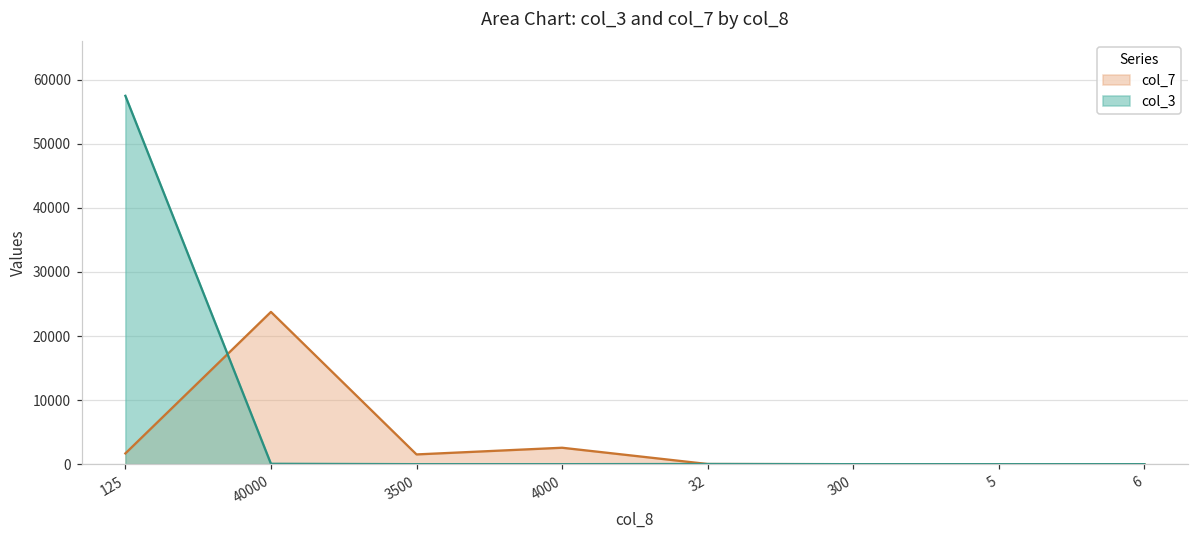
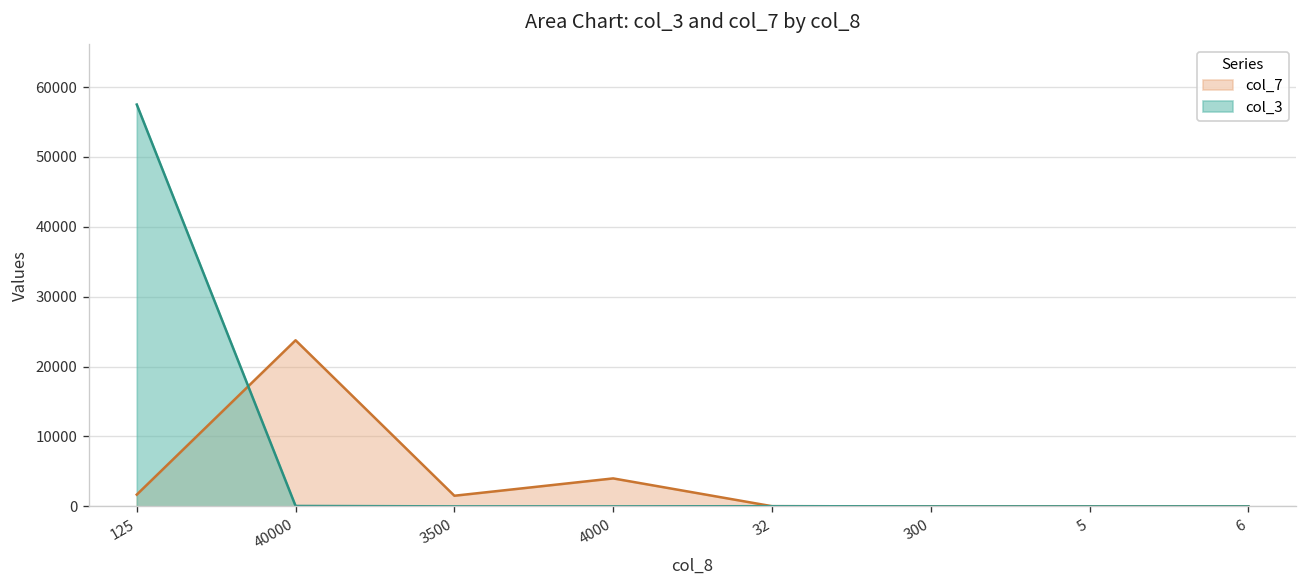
  {
    "col_7": {
      "125": 2000,
      "40000": 24000,
      "3500": 2000,
-     "4000": 3000
+     "4000": 4000
    },
    "col_3": {
      "125": 58000,
      "40000": 0,
      "3500": 0,
      "4000": 0
    }
  }
